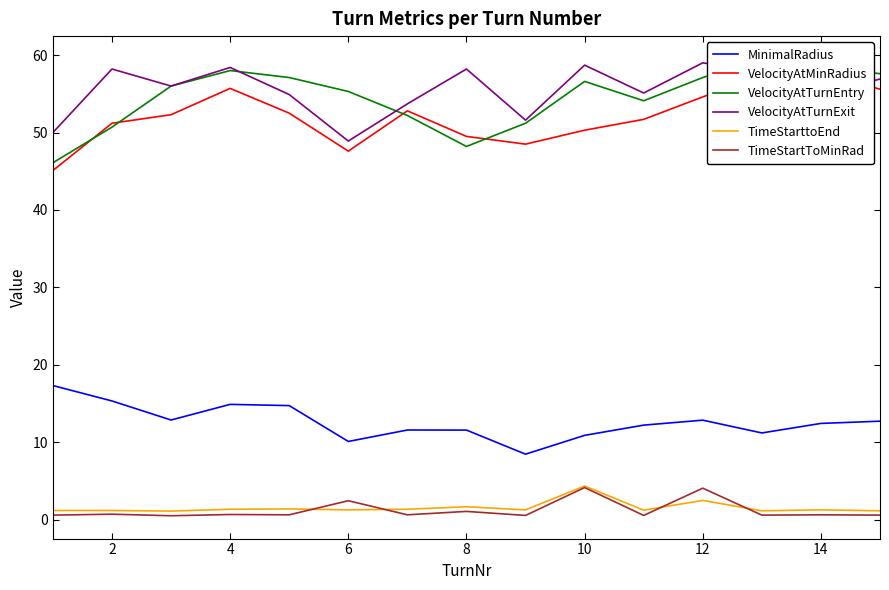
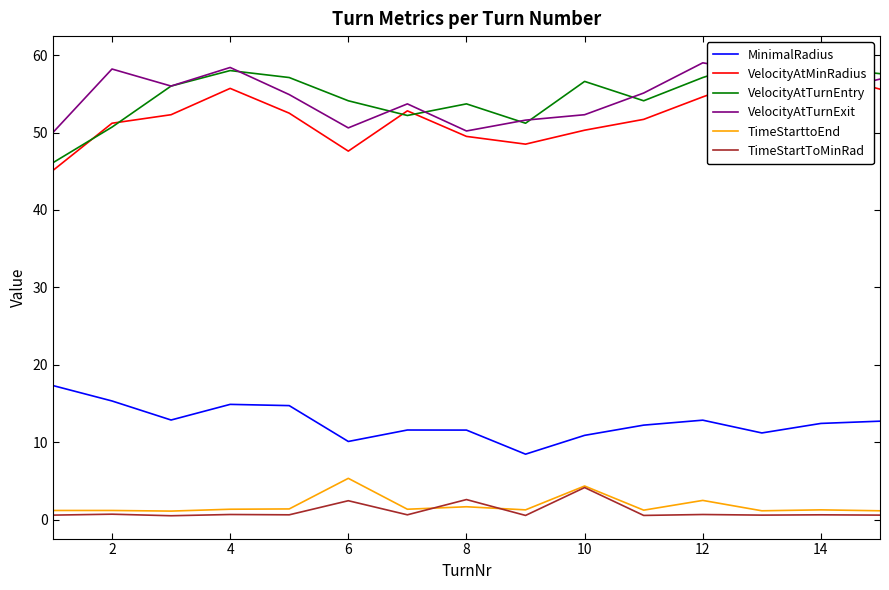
  {
    "MinimalRadius": {
      "2": 15,
      "4": 15,
      "6": 10,
      "8": 12,
      "10": 11,
      "12": 13,
      "14": 12
    },
    "VelocityAtMinRadius": {
      "2": 51,
      "4": 56,
      "6": 48,
      "8": 50,
      "10": 50,
      "12": 55
    },
    "VelocityAtTurnEntry": {
      "2": 51,
      "4": 58,
-     "6": 55,
-     "8": 48,
+     "6": 54,
+     "8": 54,
      "10": 57,
      "12": 57
    },
    "VelocityAtTurnExit": {
      "2": 58,
      "4": 58,
-     "6": 49,
-     "8": 58,
-     "10": 59,
+     "6": 51,
+     "8": 50,
+     "10": 52,
      "12": 59
    },
    "TimeStarttoEnd": {
      "2": 1,
      "4": 1,
-     "6": 1,
+     "6": 5,
      "8": 2,
      "12": 3,
      "14": 1
    },
    "TimeStartToMinRad": {
      "2": 1,
      "4": 1,
      "6": 2,
-     "8": 1,
-     "12": 4,
+     "8": 3,
+     "12": 1,
      "14": 1
    }
  }
